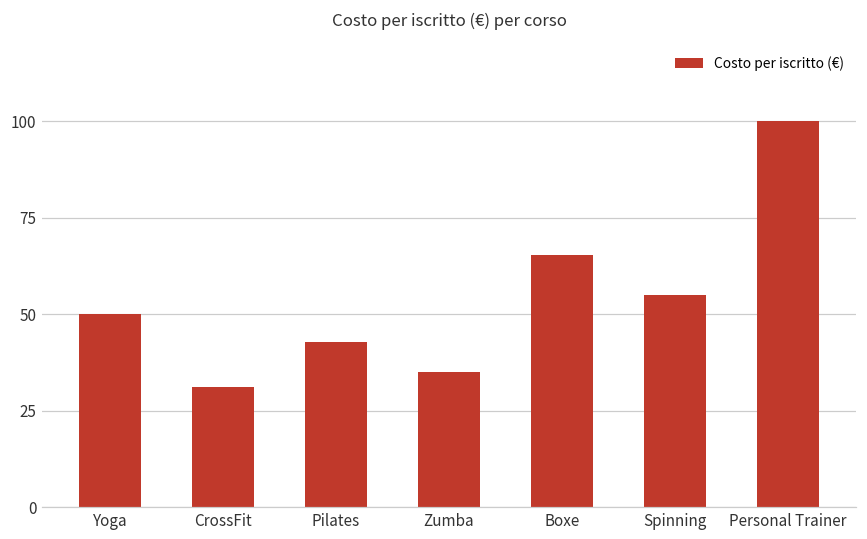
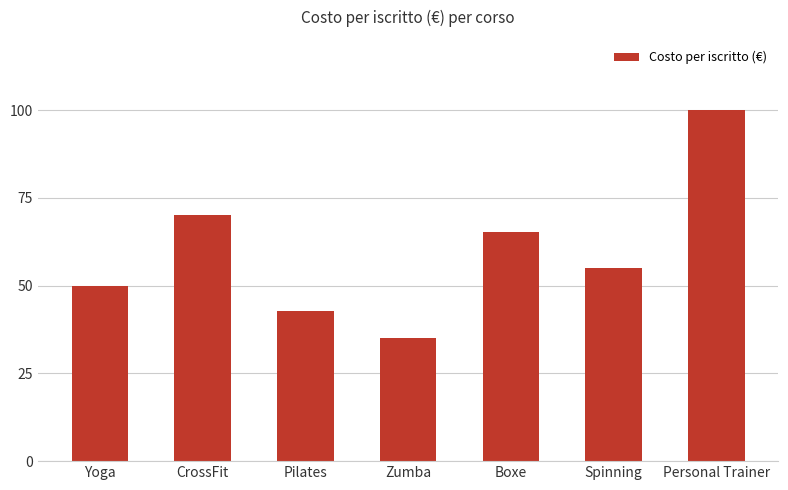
  {
    "Yoga": 50,
-   "CrossFit": 31,
+   "CrossFit": 70,
    "Pilates": 43,
    "Zumba": 35,
    "Boxe": 65,
    "Spinning": 55,
    "Personal Trainer": 100
  }
